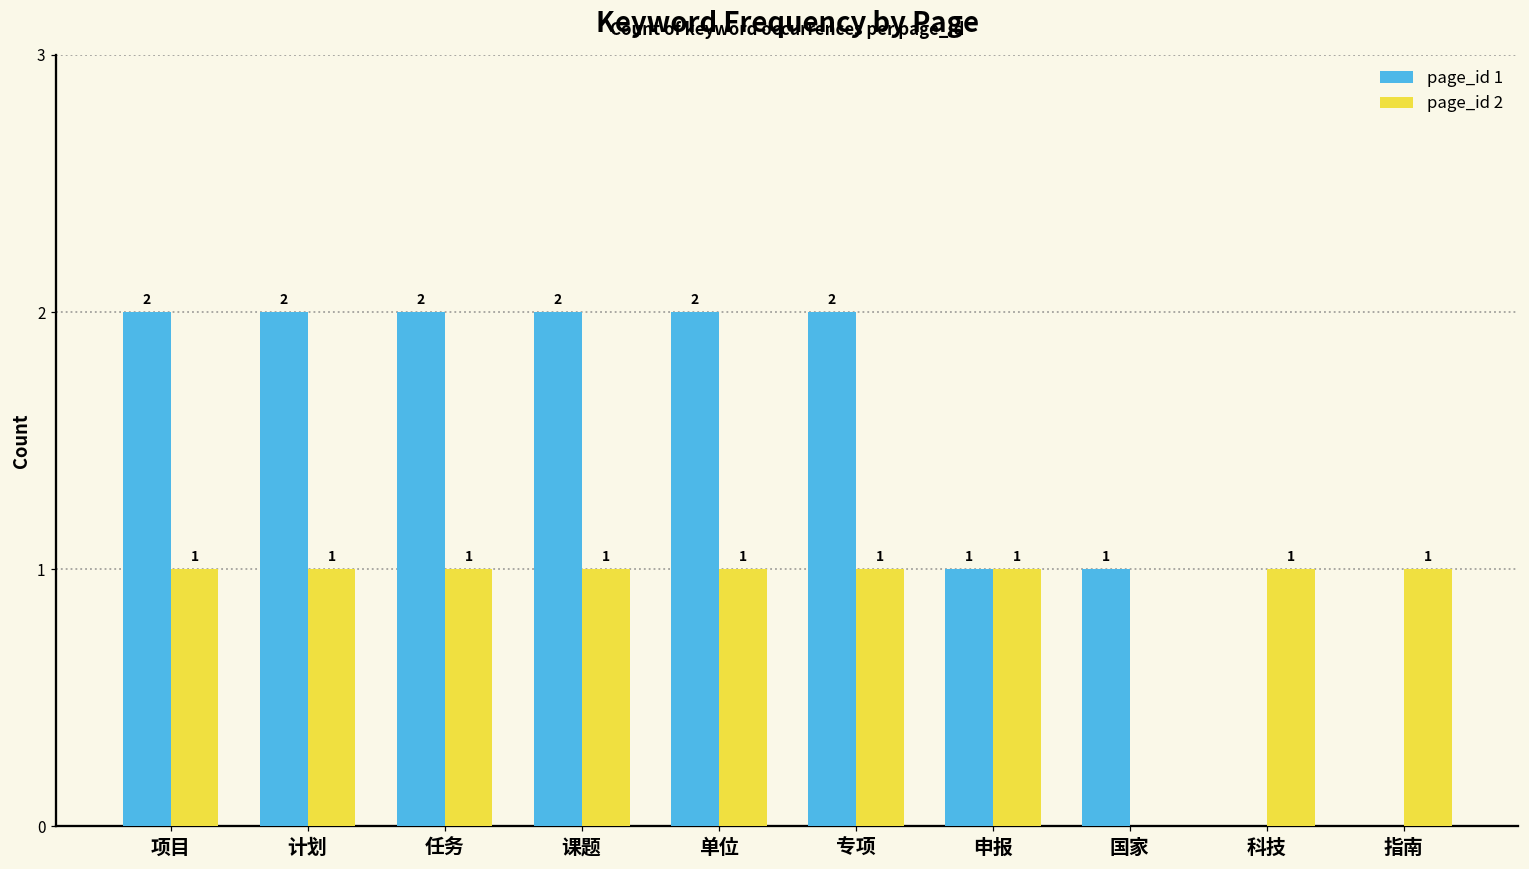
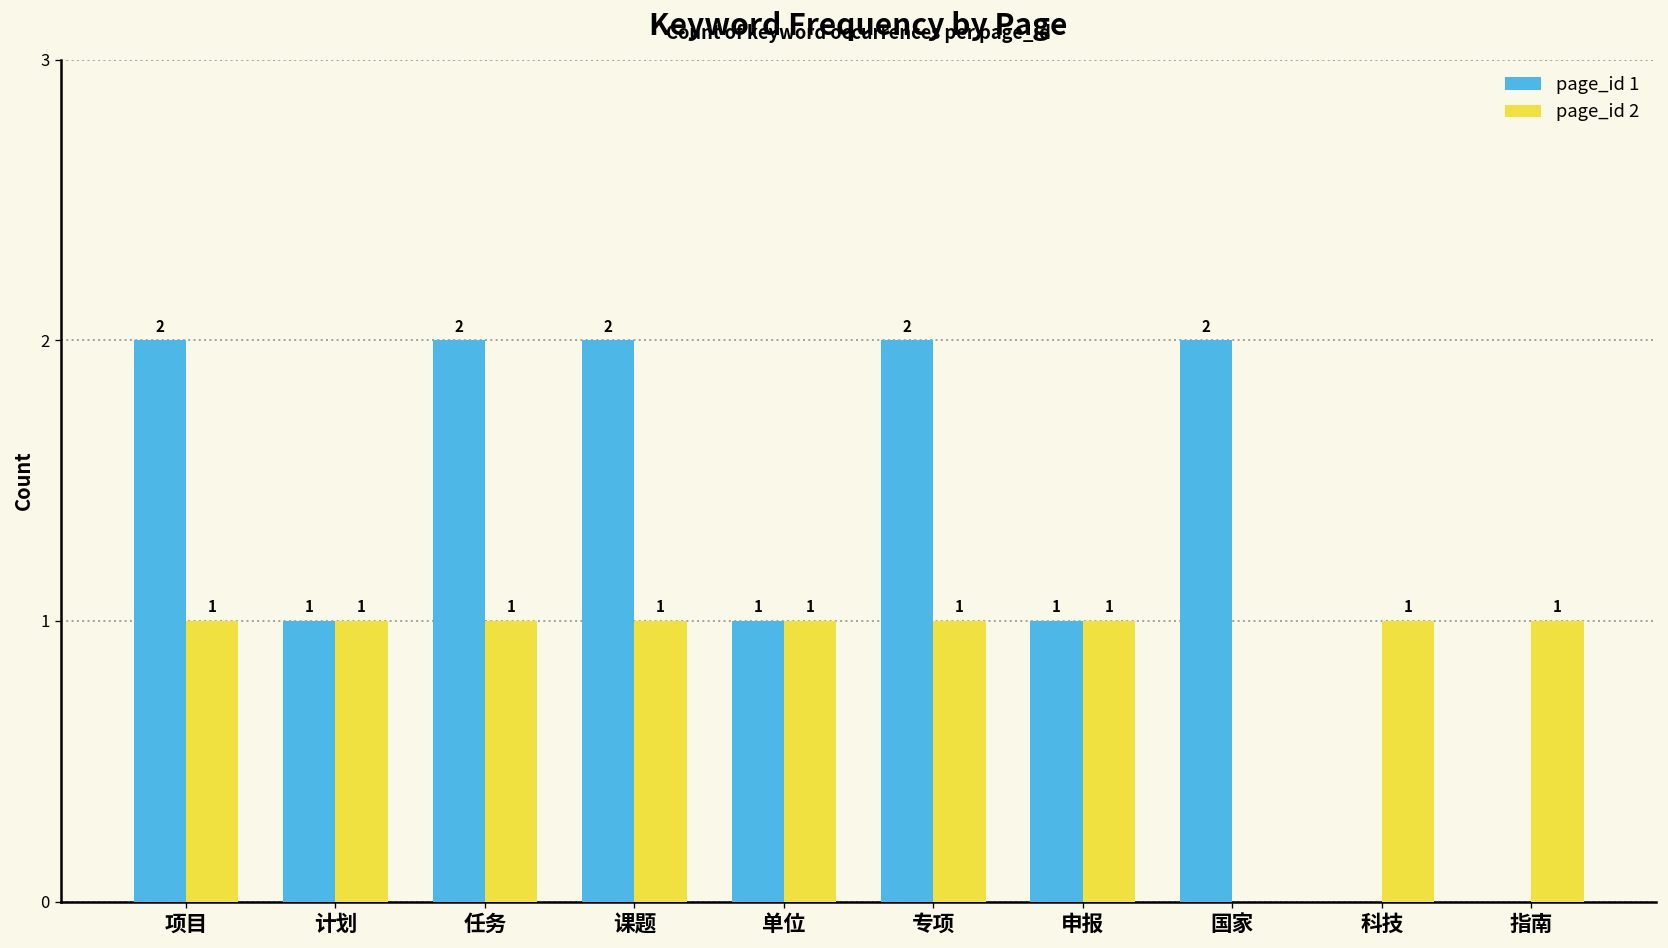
  {
    "page_id 1": {
      "项目": 2,
-     "计划": 2,
+     "计划": 1,
      "任务": 2,
      "课题": 2,
-     "单位": 2,
+     "单位": 1,
      "专项": 2,
      "申报": 1,
-     "国家": 1
+     "国家": 2
    },
    "page_id 2": {
      "项目": 1,
      "计划": 1,
      "任务": 1,
      "课题": 1,
      "单位": 1,
      "专项": 1,
      "申报": 1,
      "科技": 1,
      "指南": 1
    }
  }
